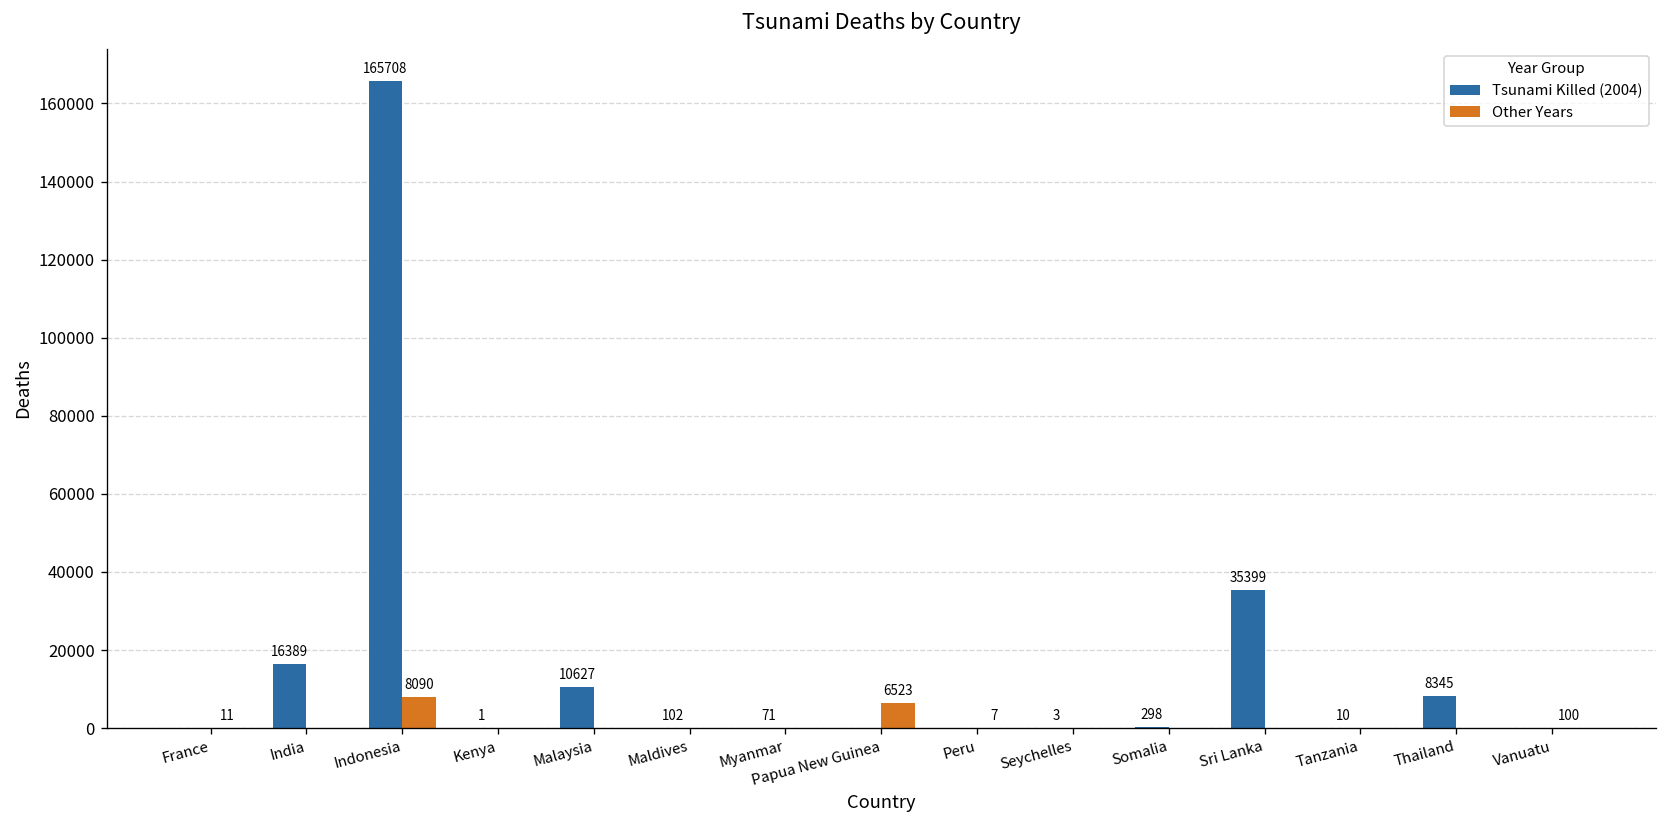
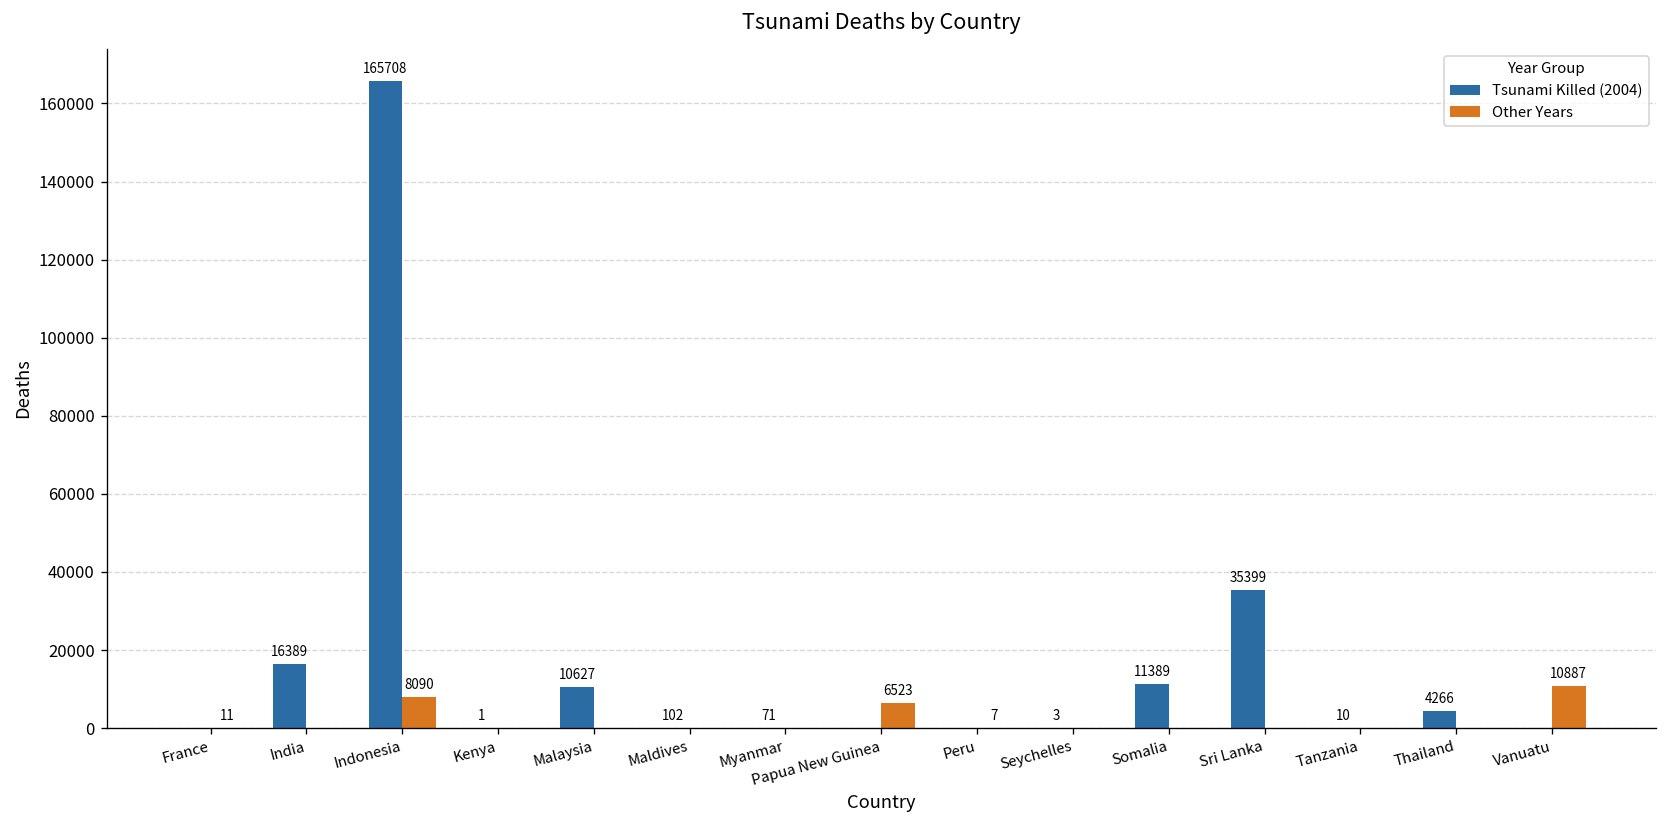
  {
    "Tsunami Killed (2004)": {
      "India": 16389,
      "Indonesia": 165708,
      "Kenya": 1,
      "Malaysia": 10627,
      "Maldives": 102,
      "Myanmar": 71,
      "Seychelles": 3,
-     "Somalia": 298,
+     "Somalia": 11389,
      "Sri Lanka": 35399,
      "Tanzania": 10,
-     "Thailand": 8345
+     "Thailand": 4266
    },
    "Other Years": {
      "France": 11,
      "Indonesia": 8090,
      "Papua New Guinea": 6523,
      "Peru": 7,
-     "Vanuatu": 100
+     "Vanuatu": 10887
    }
  }
